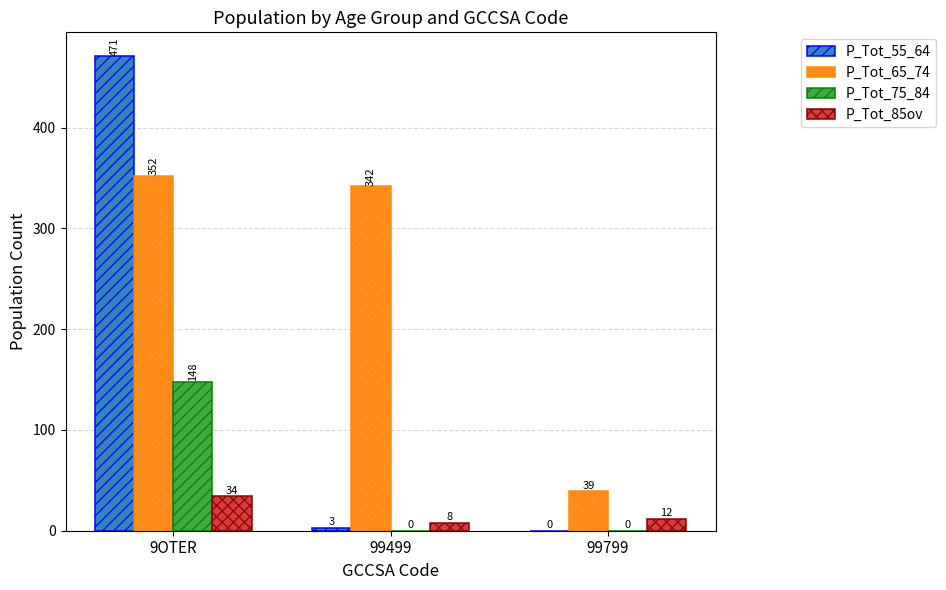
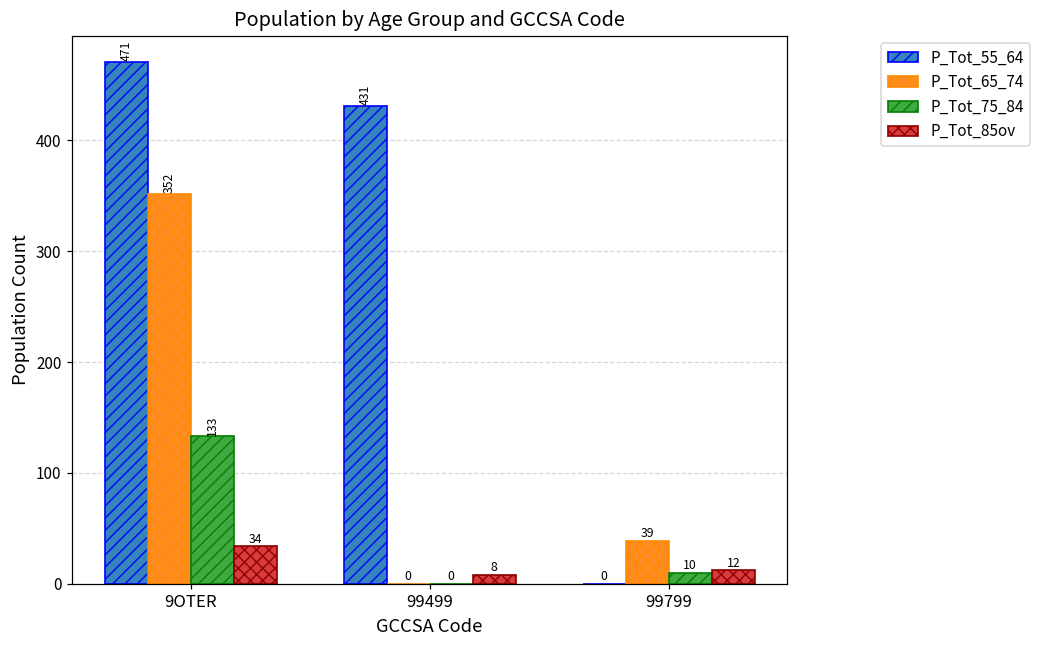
  {
    "P_Tot_55_64": {
      "9OTER": 471,
-     "99499": 3,
+     "99499": 431,
      "99799": 0
    },
    "P_Tot_65_74": {
      "9OTER": 352,
-     "99499": 342,
+     "99499": 0,
      "99799": 39
    },
    "P_Tot_75_84": {
-     "9OTER": 148,
+     "9OTER": 133,
      "99499": 0,
-     "99799": 0
+     "99799": 10
    },
    "P_Tot_85ov": {
      "9OTER": 34,
      "99499": 8,
      "99799": 12
    }
  }
